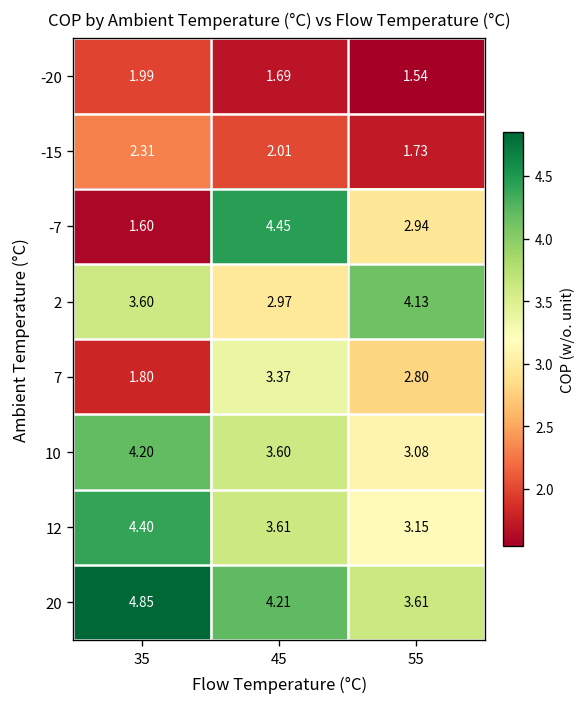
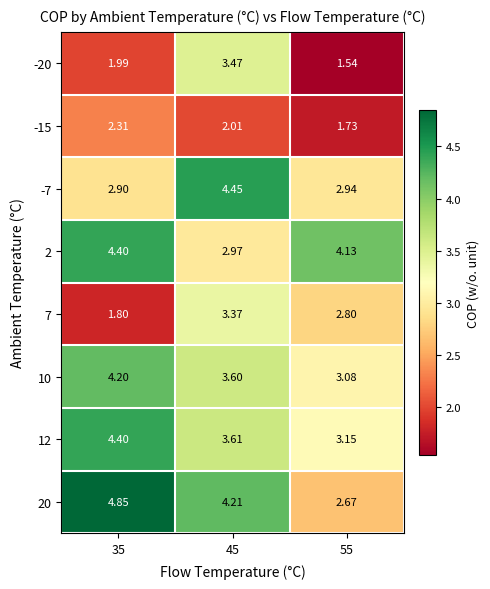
  {
    "-20": {
      "35": 1.99,
-     "45": 1.69,
+     "45": 3.47,
      "55": 1.54
    },
    "-15": {
      "35": 2.31,
      "45": 2.01,
      "55": 1.73
    },
    "-7": {
-     "35": 1.60,
+     "35": 2.90,
      "45": 4.45,
      "55": 2.94
    },
    "2": {
-     "35": 3.60,
+     "35": 4.40,
      "45": 2.97,
      "55": 4.13
    },
    "7": {
      "35": 1.80,
      "45": 3.37,
      "55": 2.80
    },
    "10": {
      "35": 4.20,
      "45": 3.60,
      "55": 3.08
    },
    "12": {
      "35": 4.40,
      "45": 3.61,
      "55": 3.15
    },
    "20": {
      "35": 4.85,
      "45": 4.21,
-     "55": 3.61
+     "55": 2.67
    }
  }
